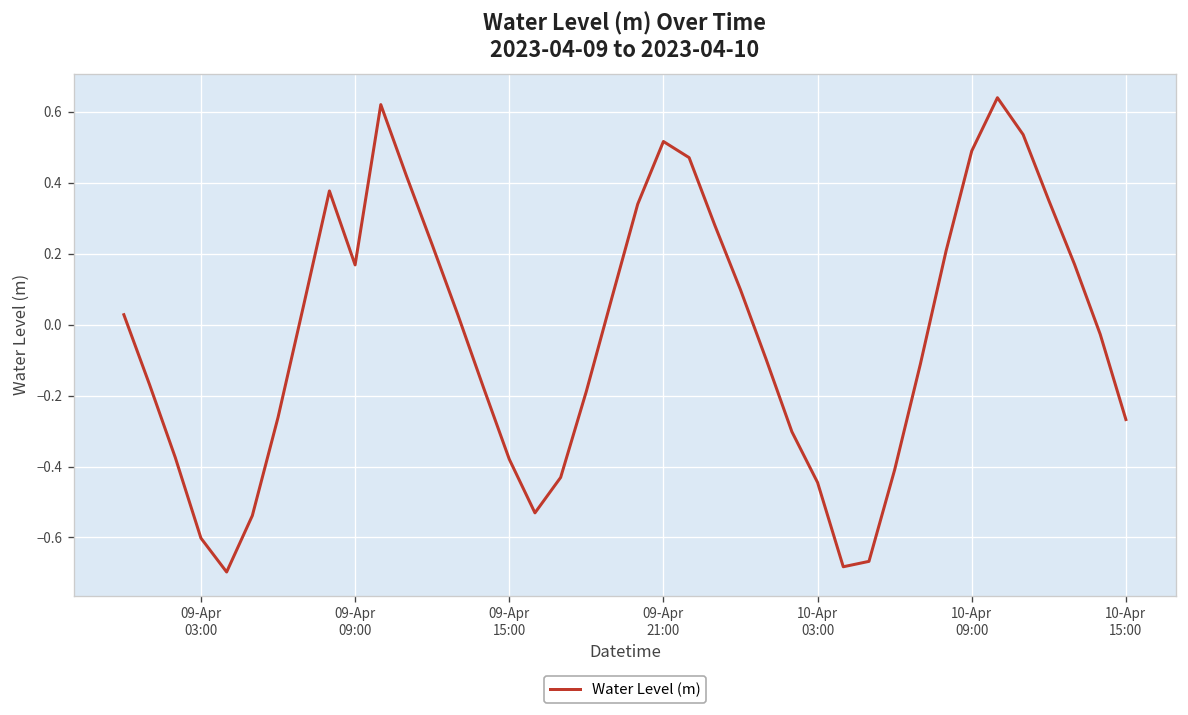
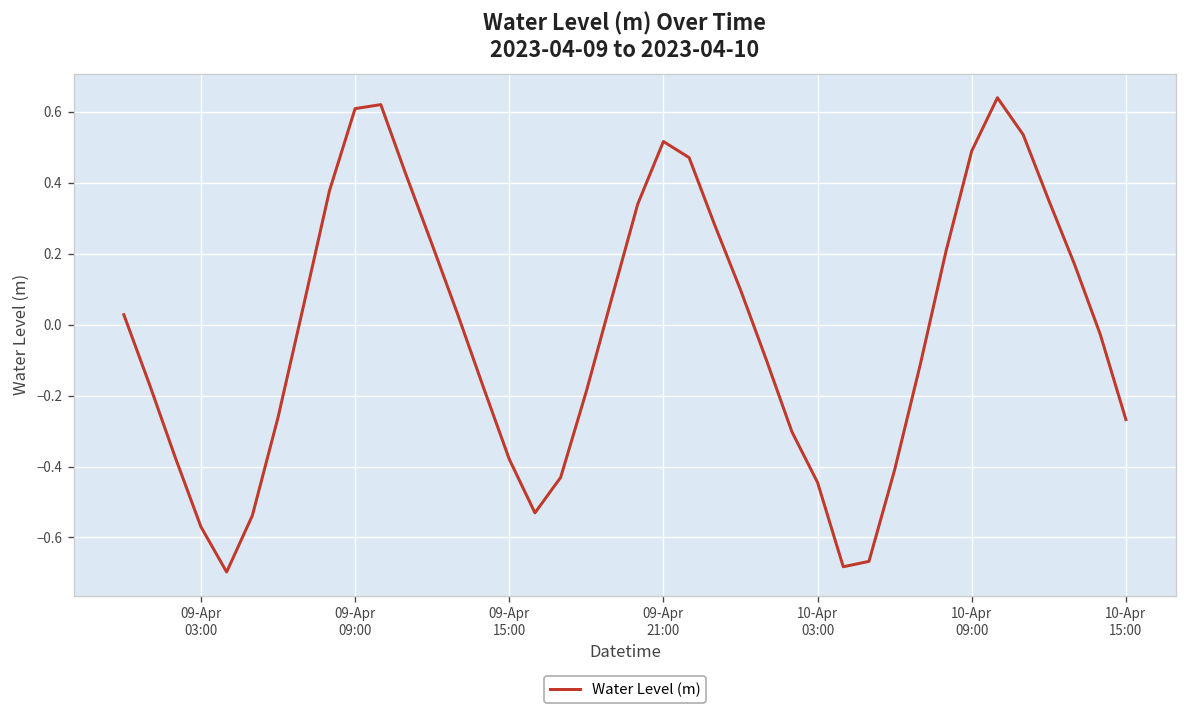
  {
-   "09-Apr 03:00": -0.60,
-   "09-Apr 09:00": 0.17,
+   "09-Apr 03:00": -0.57,
+   "09-Apr 09:00": 0.61,
    "09-Apr 15:00": -0.38,
    "09-Apr 21:00": 0.52,
    "10-Apr 03:00": -0.45,
    "10-Apr 09:00": 0.49,
    "10-Apr 15:00": -0.27
  }
